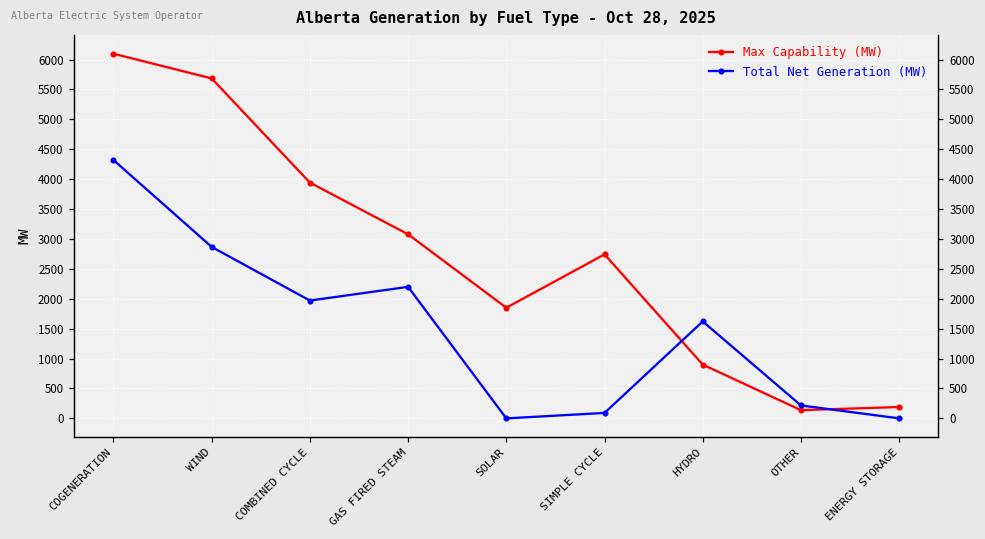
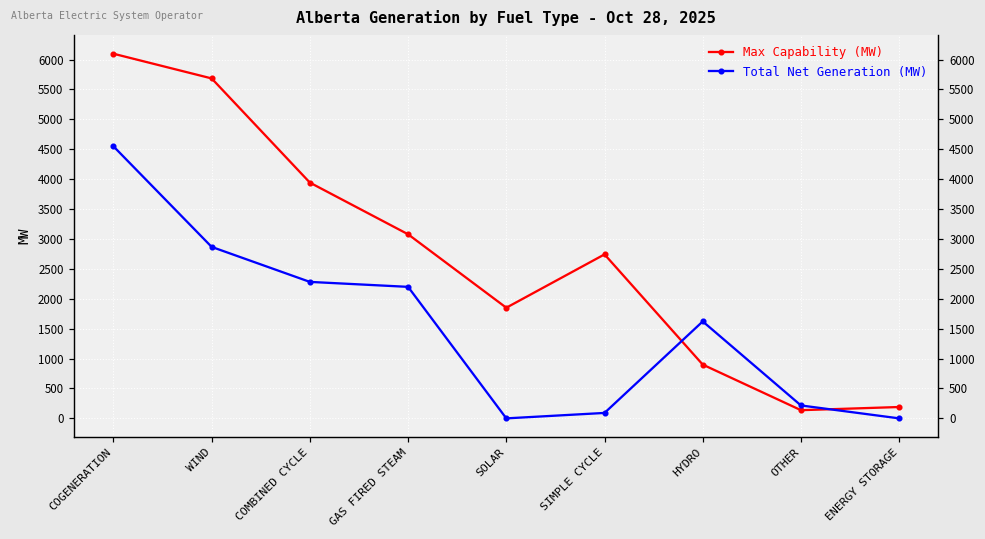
  {
    "Max Capability (MW)": {
      "COGENERATION": 6100,
      "WIND": 5700,
      "COMBINED CYCLE": 3900,
      "GAS FIRED STEAM": 3100,
      "SOLAR": 1900,
      "SIMPLE CYCLE": 2700,
      "HYDRO": 900,
      "OTHER": 100,
      "ENERGY STORAGE": 200
    },
    "Total Net Generation (MW)": {
-     "COGENERATION": 4300,
+     "COGENERATION": 4500,
      "WIND": 2900,
-     "COMBINED CYCLE": 2000,
+     "COMBINED CYCLE": 2300,
      "GAS FIRED STEAM": 2200,
      "SOLAR": 0,
      "SIMPLE CYCLE": 100,
      "HYDRO": 1600,
      "OTHER": 200,
      "ENERGY STORAGE": 0
    }
  }
